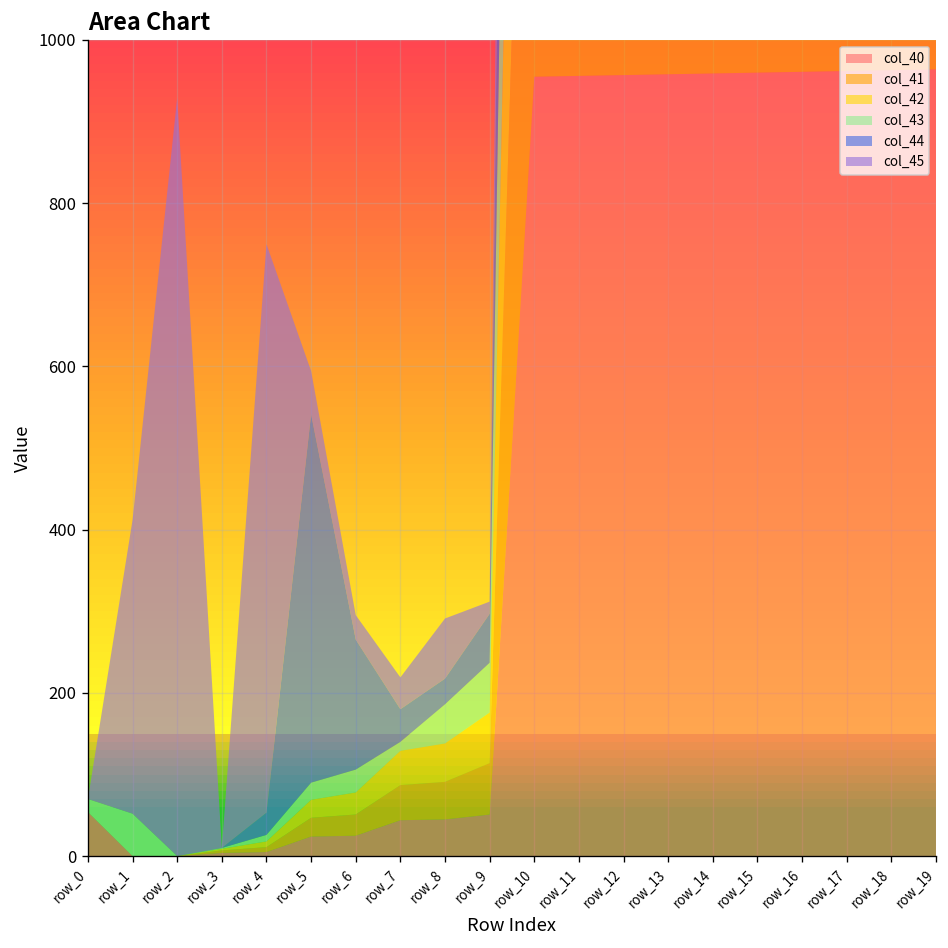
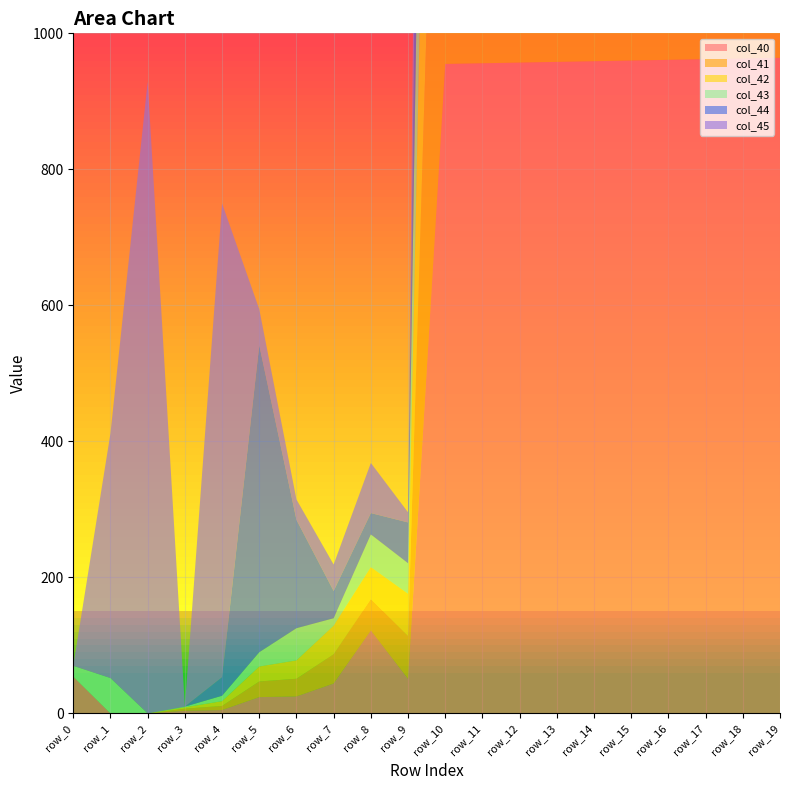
  {
    "col_40": {
      "row_4": 10,
      "row_5": 20,
      "row_6": 30,
      "row_7": 40,
-     "row_8": 50,
+     "row_8": 120,
      "row_9": 50,
      "row_10": 960,
      "row_11": 960,
      "row_12": 960,
      "row_13": 960,
      "row_14": 960,
      "row_15": 960,
      "row_16": 960,
      "row_19": 960
    },
    "col_43": {
      "row_4": 10,
      "row_5": 20,
-     "row_6": 30,
+     "row_6": 50,
      "row_7": 10,
      "row_8": 50,
-     "row_9": 60
+     "row_9": 40
    },
    "col_44": {
      "row_4": 30,
      "row_5": 450,
      "row_6": 160,
      "row_7": 40,
      "row_8": 30,
      "row_9": 60
    },
    "col_45": {
      "row_1": 360,
      "row_2": 930,
      "row_4": 700,
      "row_5": 50,
      "row_6": 30,
      "row_7": 40,
      "row_8": 70,
      "row_9": 10
    }
  }
